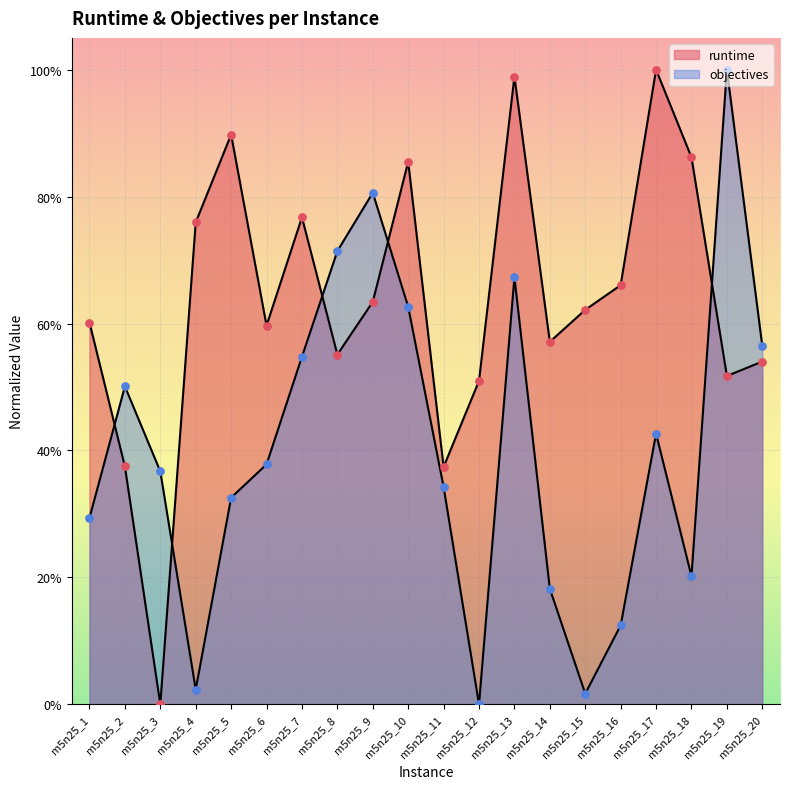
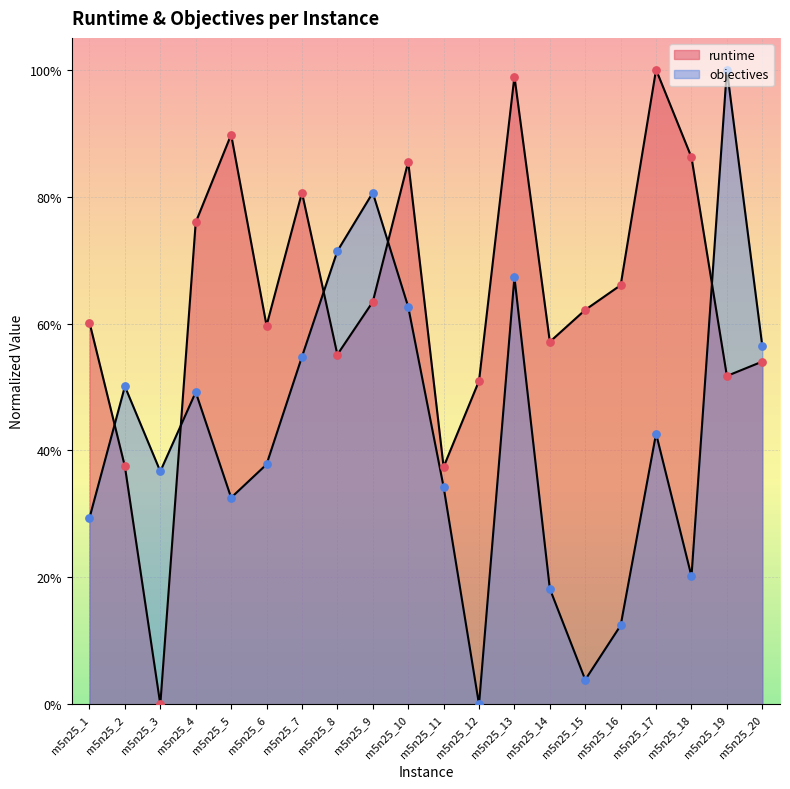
  {
    "runtime": {
      "m5n25_1": "60%",
      "m5n25_2": "37%",
      "m5n25_3": "0%",
      "m5n25_4": "76%",
      "m5n25_5": "90%",
      "m5n25_6": "60%",
-     "m5n25_7": "77%",
+     "m5n25_7": "81%",
      "m5n25_8": "55%",
      "m5n25_9": "63%",
      "m5n25_10": "85%",
      "m5n25_11": "37%",
      "m5n25_12": "51%",
      "m5n25_13": "99%",
      "m5n25_14": "57%",
      "m5n25_15": "62%",
      "m5n25_16": "66%",
      "m5n25_17": "100%",
      "m5n25_18": "86%",
      "m5n25_19": "52%",
      "m5n25_20": "54%"
    },
    "objectives": {
      "m5n25_1": "29%",
      "m5n25_2": "50%",
      "m5n25_3": "37%",
-     "m5n25_4": "2%",
+     "m5n25_4": "49%",
      "m5n25_5": "33%",
      "m5n25_6": "38%",
      "m5n25_7": "55%",
      "m5n25_8": "71%",
      "m5n25_9": "81%",
      "m5n25_10": "63%",
      "m5n25_11": "34%",
      "m5n25_12": "0%",
      "m5n25_13": "67%",
      "m5n25_14": "18%",
-     "m5n25_15": "2%",
+     "m5n25_15": "4%",
      "m5n25_16": "12%",
      "m5n25_17": "43%",
      "m5n25_18": "20%",
      "m5n25_20": "56%"
    }
  }
